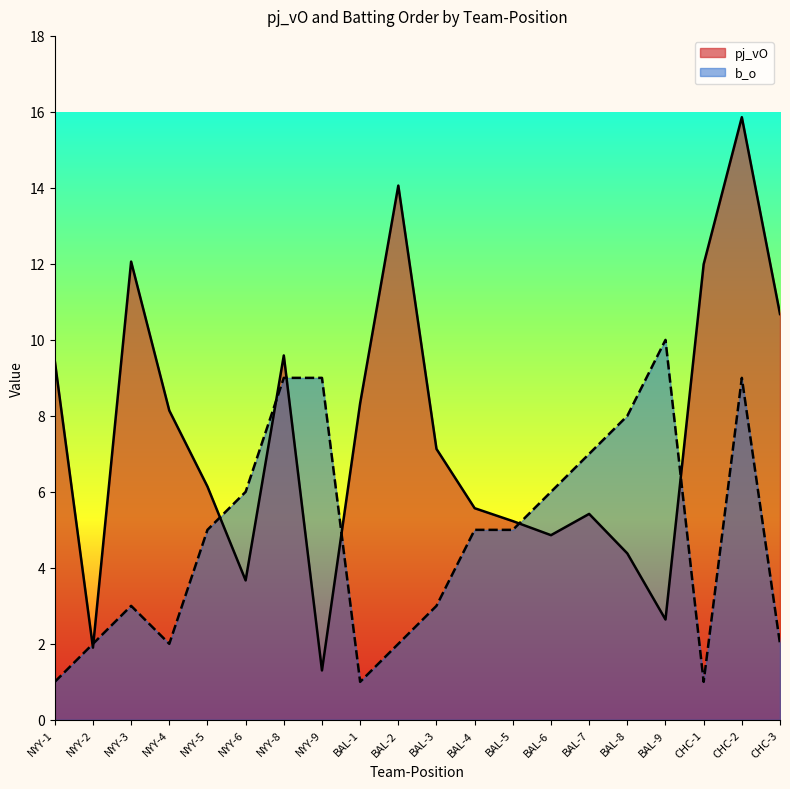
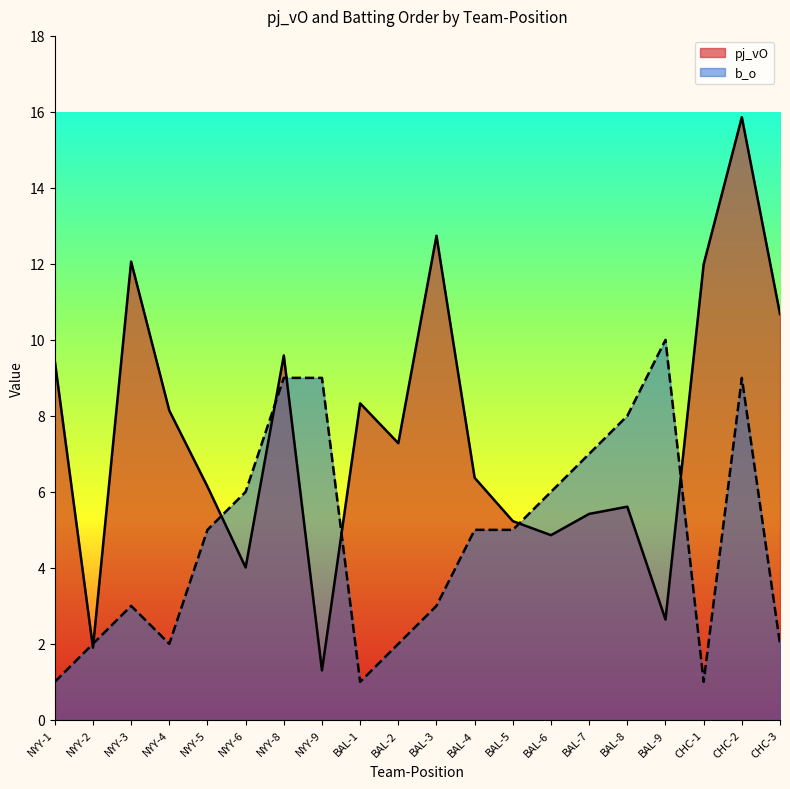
  {
    "pj_vO": {
      "NYY-1": 9.5,
      "NYY-2": 1.9,
      "NYY-3": 12.1,
      "NYY-4": 8.1,
      "NYY-5": 6.1,
-     "NYY-6": 3.7,
+     "NYY-6": 4.0,
      "NYY-8": 9.6,
      "NYY-9": 1.3,
      "BAL-1": 8.3,
-     "BAL-2": 14.1,
-     "BAL-3": 7.1,
-     "BAL-4": 5.6,
+     "BAL-2": 7.3,
+     "BAL-3": 12.7,
+     "BAL-4": 6.4,
      "BAL-5": 5.2,
      "BAL-6": 4.9,
      "BAL-7": 5.4,
-     "BAL-8": 4.4,
+     "BAL-8": 5.6,
      "BAL-9": 2.6,
      "CHC-1": 12.0,
      "CHC-2": 15.9,
      "CHC-3": 10.7
    },
    "b_o": {
      "NYY-1": 1.0,
      "NYY-2": 2.0,
      "NYY-3": 3.0,
      "NYY-4": 2.0,
      "NYY-5": 5.0,
      "NYY-6": 6.0,
      "NYY-8": 9.0,
      "NYY-9": 9.0,
      "BAL-1": 1.0,
      "BAL-2": 2.0,
      "BAL-3": 3.0,
      "BAL-4": 5.0,
      "BAL-5": 5.0,
      "BAL-6": 6.0,
      "BAL-7": 7.0,
      "BAL-8": 8.0,
      "BAL-9": 10.0,
      "CHC-1": 1.0,
      "CHC-2": 9.0,
      "CHC-3": 2.0
    }
  }
